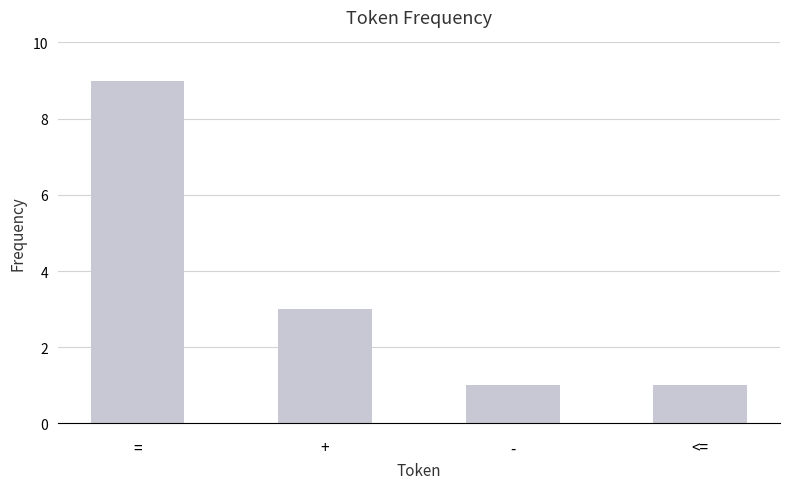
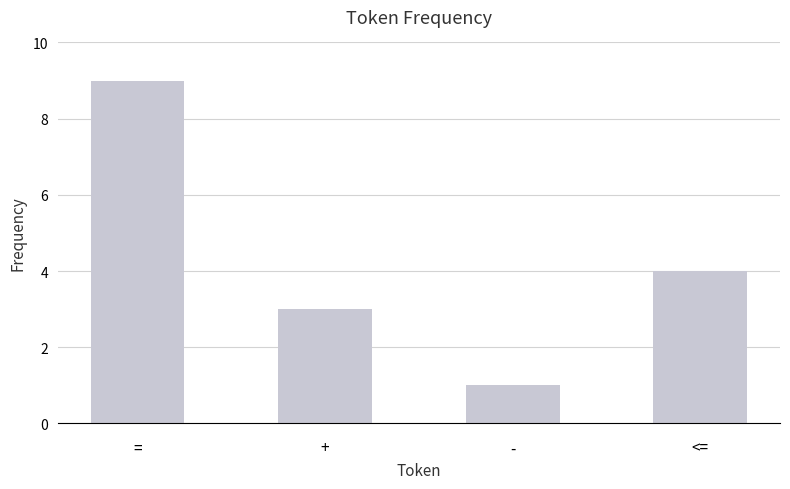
  {
    "=": 9,
    "+": 3,
    "-": 1,
-   "<=": 1
+   "<=": 4
  }
